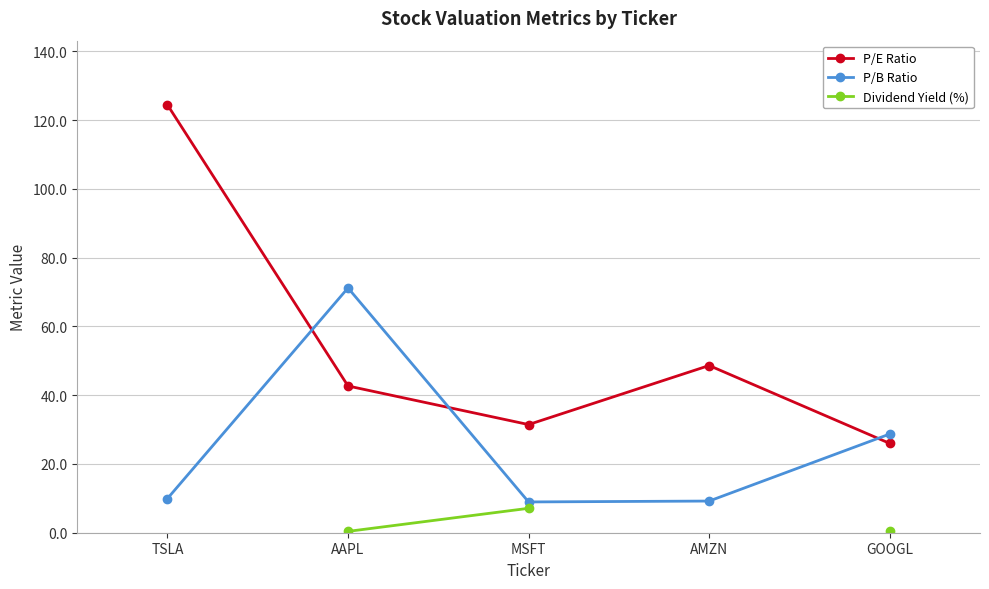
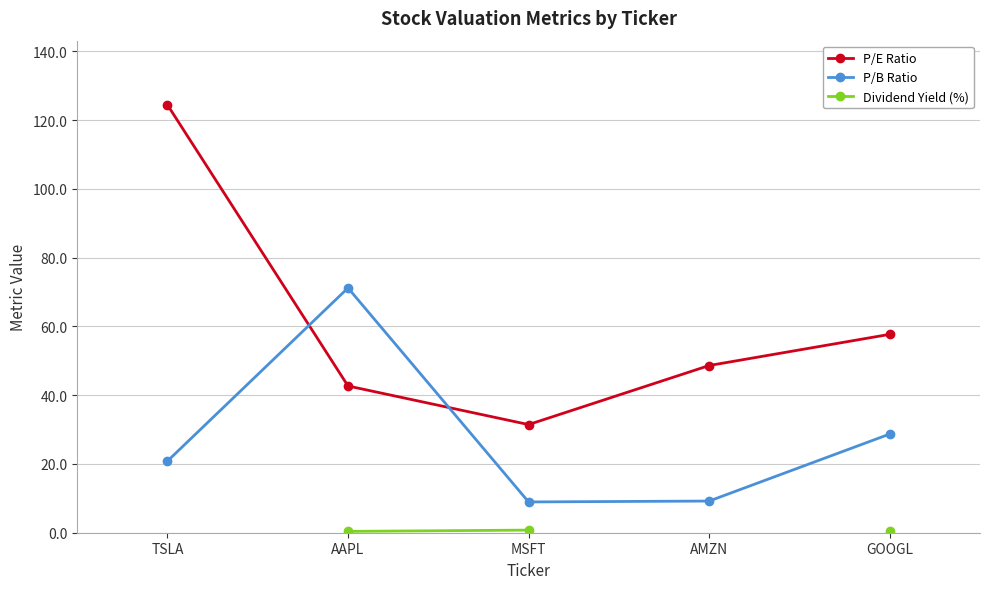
  {
    "P/E Ratio": {
      "TSLA": 124,
      "AAPL": 43,
      "MSFT": 31,
      "AMZN": 49,
-     "GOOGL": 26
+     "GOOGL": 58
    },
    "P/B Ratio": {
-     "TSLA": 10,
+     "TSLA": 21,
      "AAPL": 71,
      "MSFT": 9,
      "AMZN": 9,
      "GOOGL": 29
    },
    "Dividend Yield (%)": {
      "AAPL": 0,
-     "MSFT": 7,
+     "MSFT": 1,
      "GOOGL": 0
    }
  }
